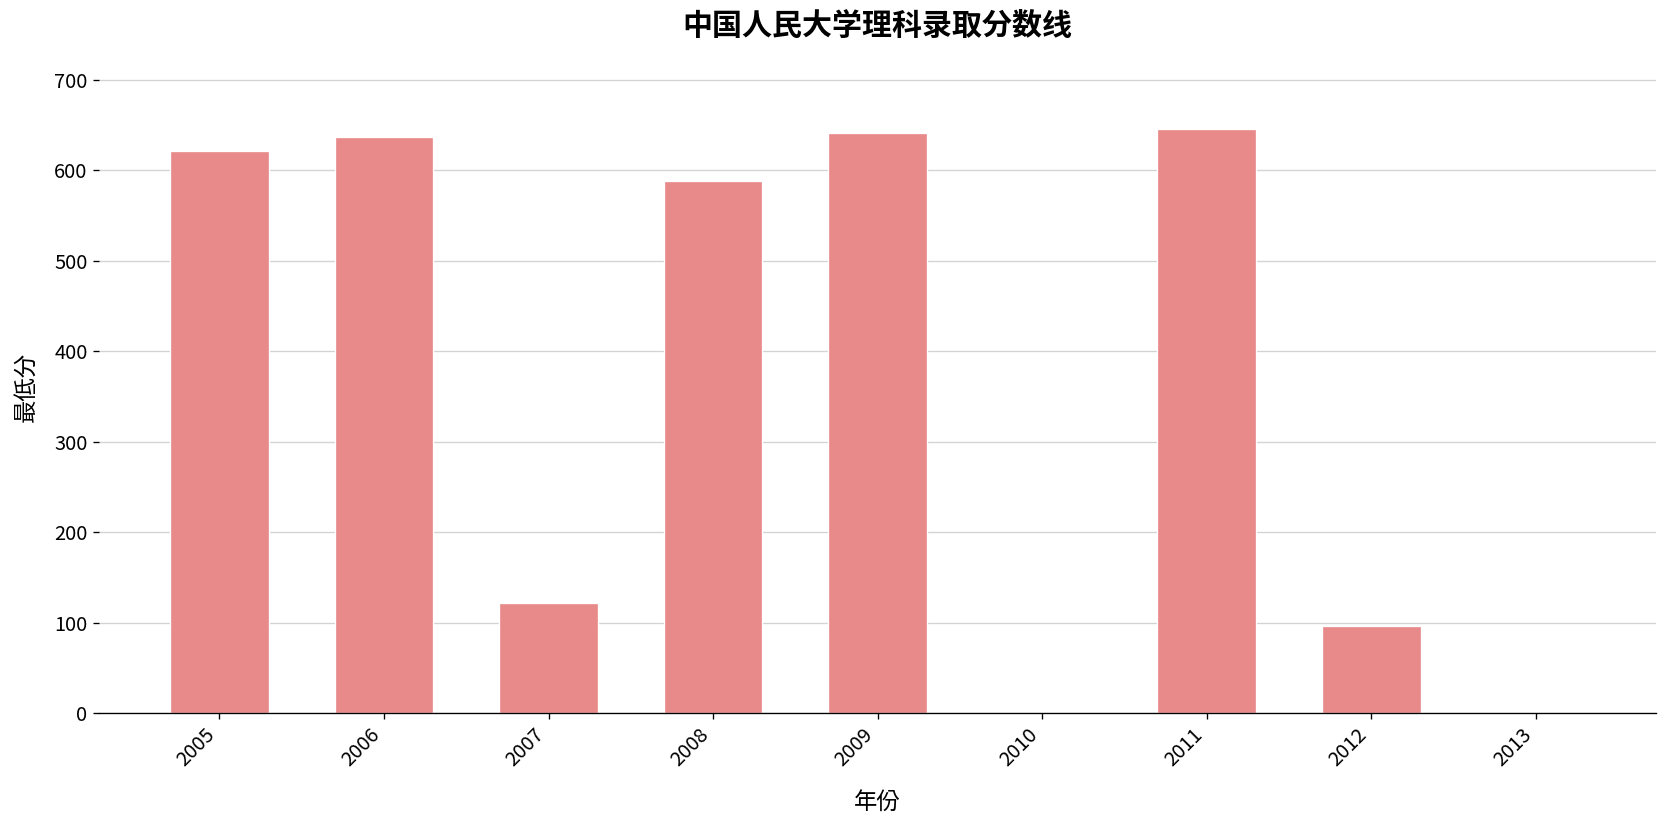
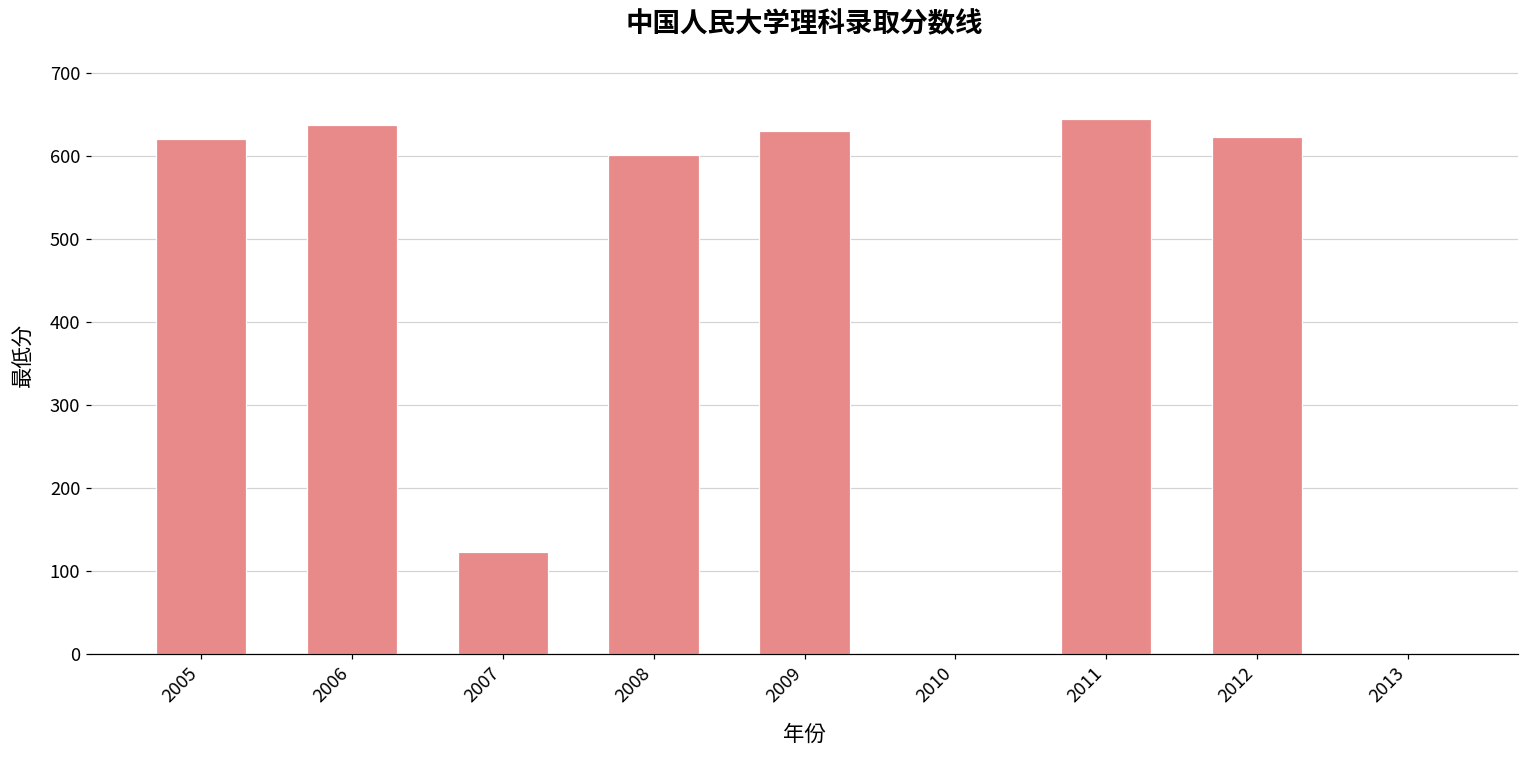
  {
    "2005": 620,
    "2006": 640,
    "2007": 120,
-   "2008": 590,
-   "2009": 640,
+   "2008": 600,
+   "2009": 630,
    "2010": 0,
    "2011": 650,
-   "2012": 100,
+   "2012": 620,
    "2013": 0
  }
